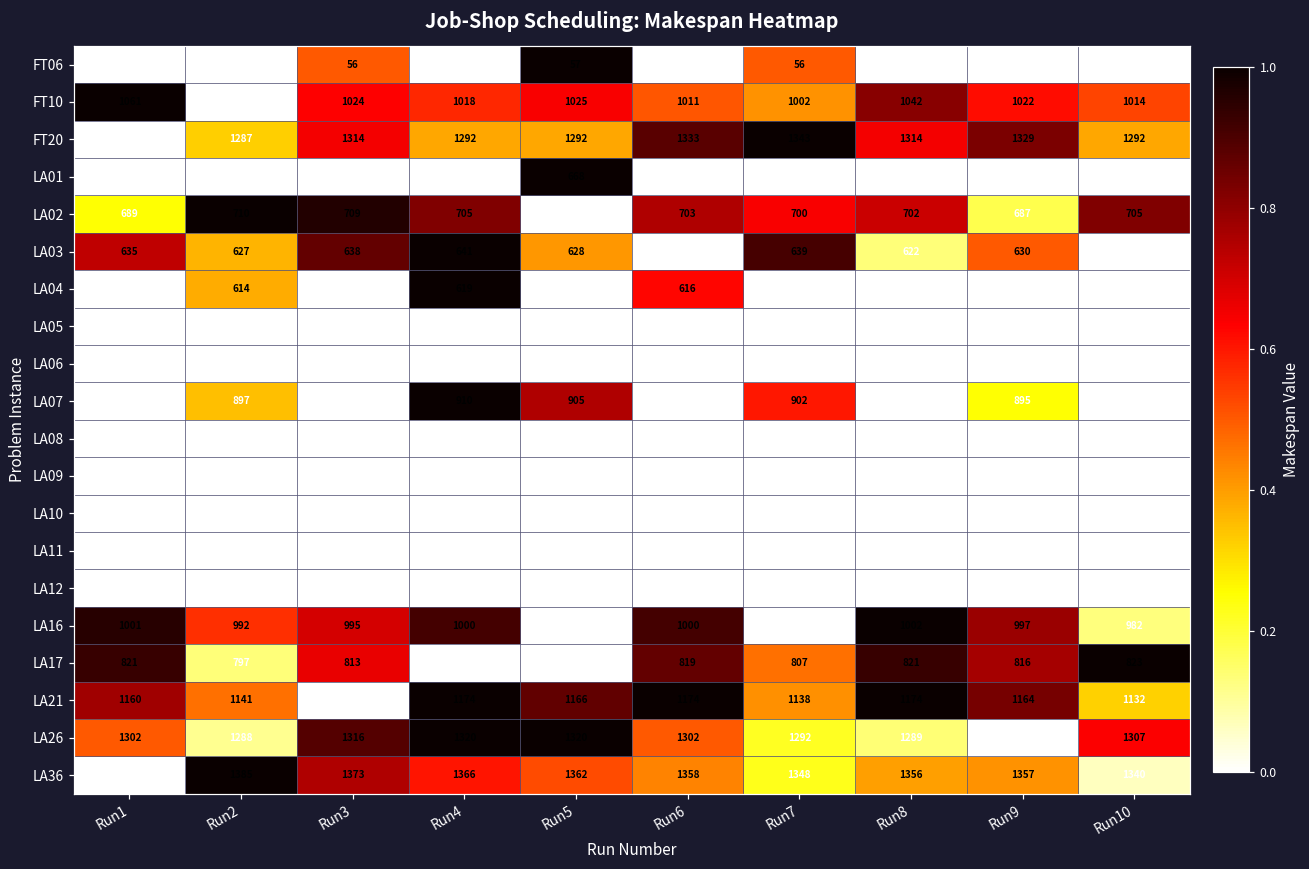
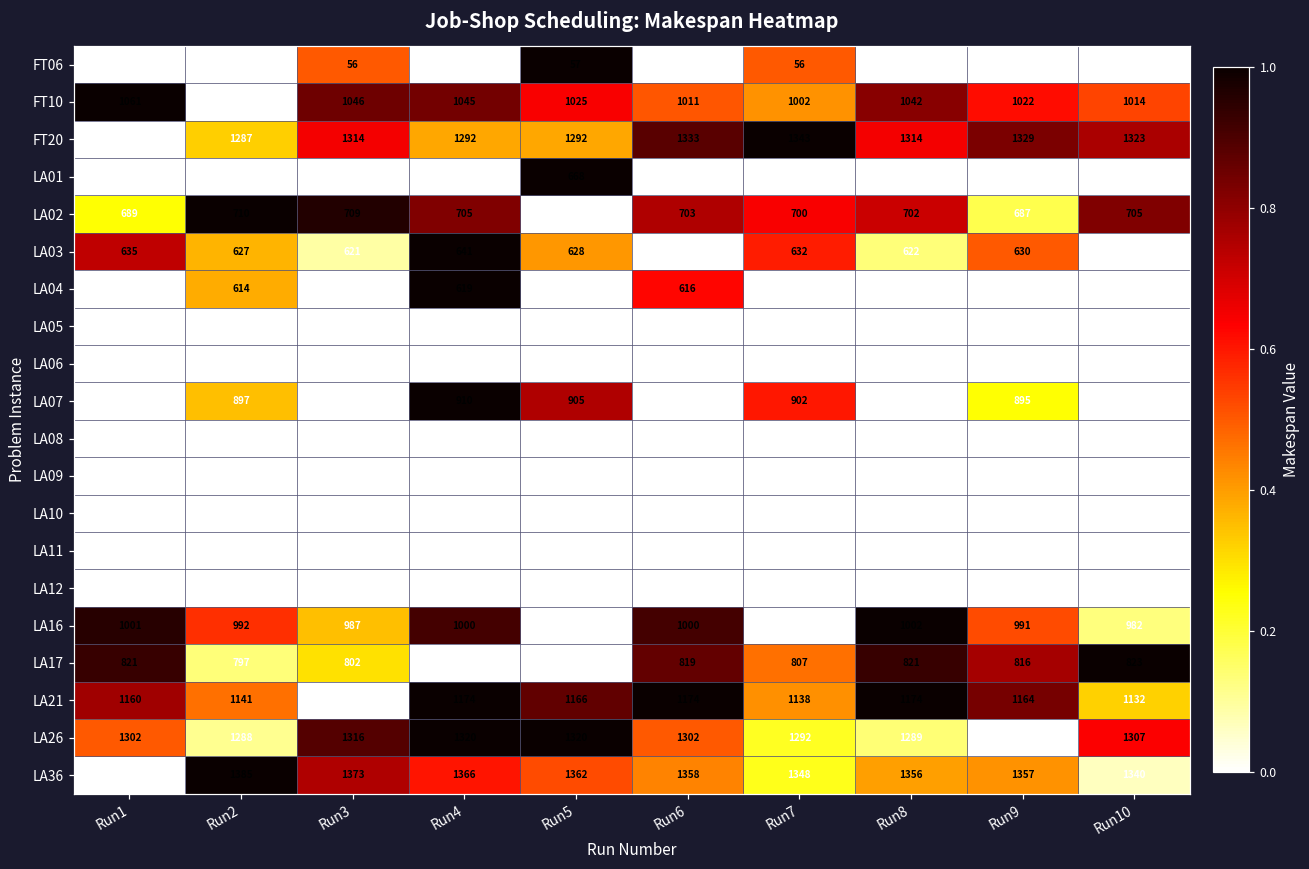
  {
    "FT06": {
      "Run3": 56,
      "Run7": 56
    },
    "FT10": {
-     "Run3": 1024,
-     "Run4": 1018,
+     "Run3": 1046,
+     "Run4": 1045,
      "Run5": 1025,
      "Run6": 1011,
      "Run7": 1002,
      "Run8": 1042,
      "Run9": 1022,
      "Run10": 1014
    },
    "FT20": {
      "Run2": 1287,
      "Run3": 1314,
      "Run4": 1292,
      "Run5": 1292,
      "Run6": 1333,
      "Run8": 1314,
      "Run9": 1329,
-     "Run10": 1292
+     "Run10": 1323
    },
    "LA02": {
      "Run1": 689,
      "Run4": 705,
      "Run6": 703,
      "Run7": 700,
      "Run8": 702,
      "Run9": 687,
      "Run10": 705
    },
    "LA03": {
      "Run1": 635,
      "Run2": 627,
-     "Run3": 638,
+     "Run3": 621,
      "Run5": 628,
-     "Run7": 639,
+     "Run7": 632,
      "Run8": 622,
      "Run9": 630
    },
    "LA04": {
      "Run2": 614,
      "Run6": 616
    },
    "LA07": {
      "Run2": 897,
      "Run5": 905,
      "Run7": 902,
      "Run9": 895
    },
    "LA16": {
      "Run2": 992,
-     "Run3": 995,
+     "Run3": 987,
      "Run4": 1000,
      "Run6": 1000,
-     "Run9": 997,
+     "Run9": 991,
      "Run10": 982
    },
    "LA17": {
      "Run1": 821,
      "Run2": 797,
-     "Run3": 813,
+     "Run3": 802,
      "Run6": 819,
      "Run7": 807,
      "Run8": 821,
      "Run9": 816
    },
    "LA21": {
      "Run1": 1160,
      "Run2": 1141,
      "Run5": 1166,
      "Run7": 1138,
      "Run9": 1164,
      "Run10": 1132
    },
    "LA26": {
      "Run1": 1302,
      "Run2": 1288,
      "Run3": 1316,
      "Run6": 1302,
      "Run7": 1292,
      "Run8": 1289,
      "Run10": 1307
    },
    "LA36": {
      "Run3": 1373,
      "Run4": 1366,
      "Run5": 1362,
      "Run6": 1358,
      "Run7": 1348,
      "Run8": 1356,
      "Run9": 1357,
      "Run10": 1340
    }
  }
